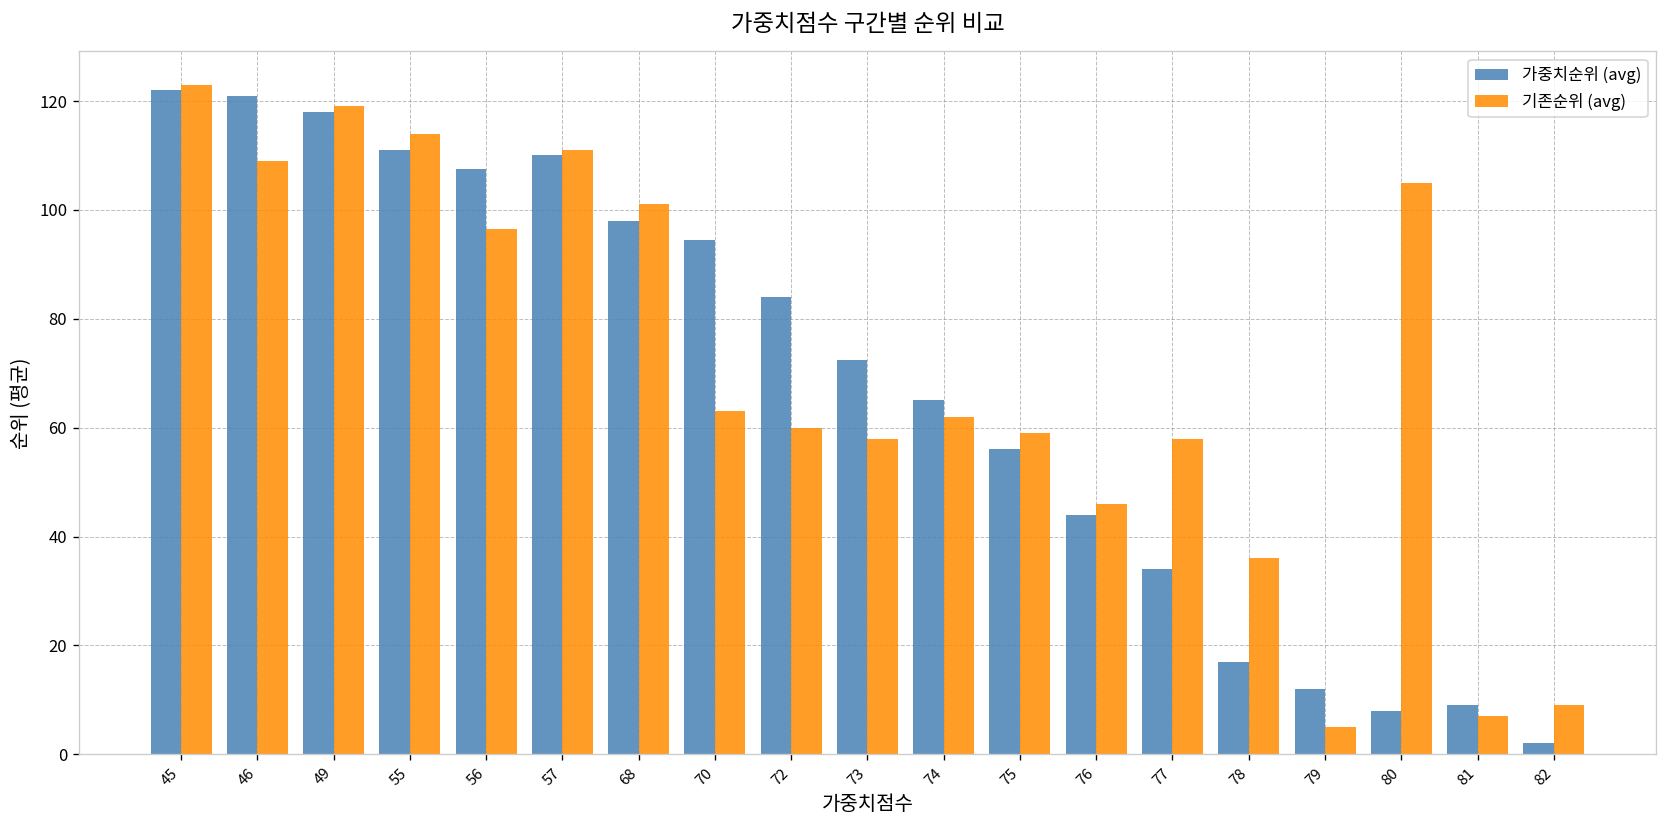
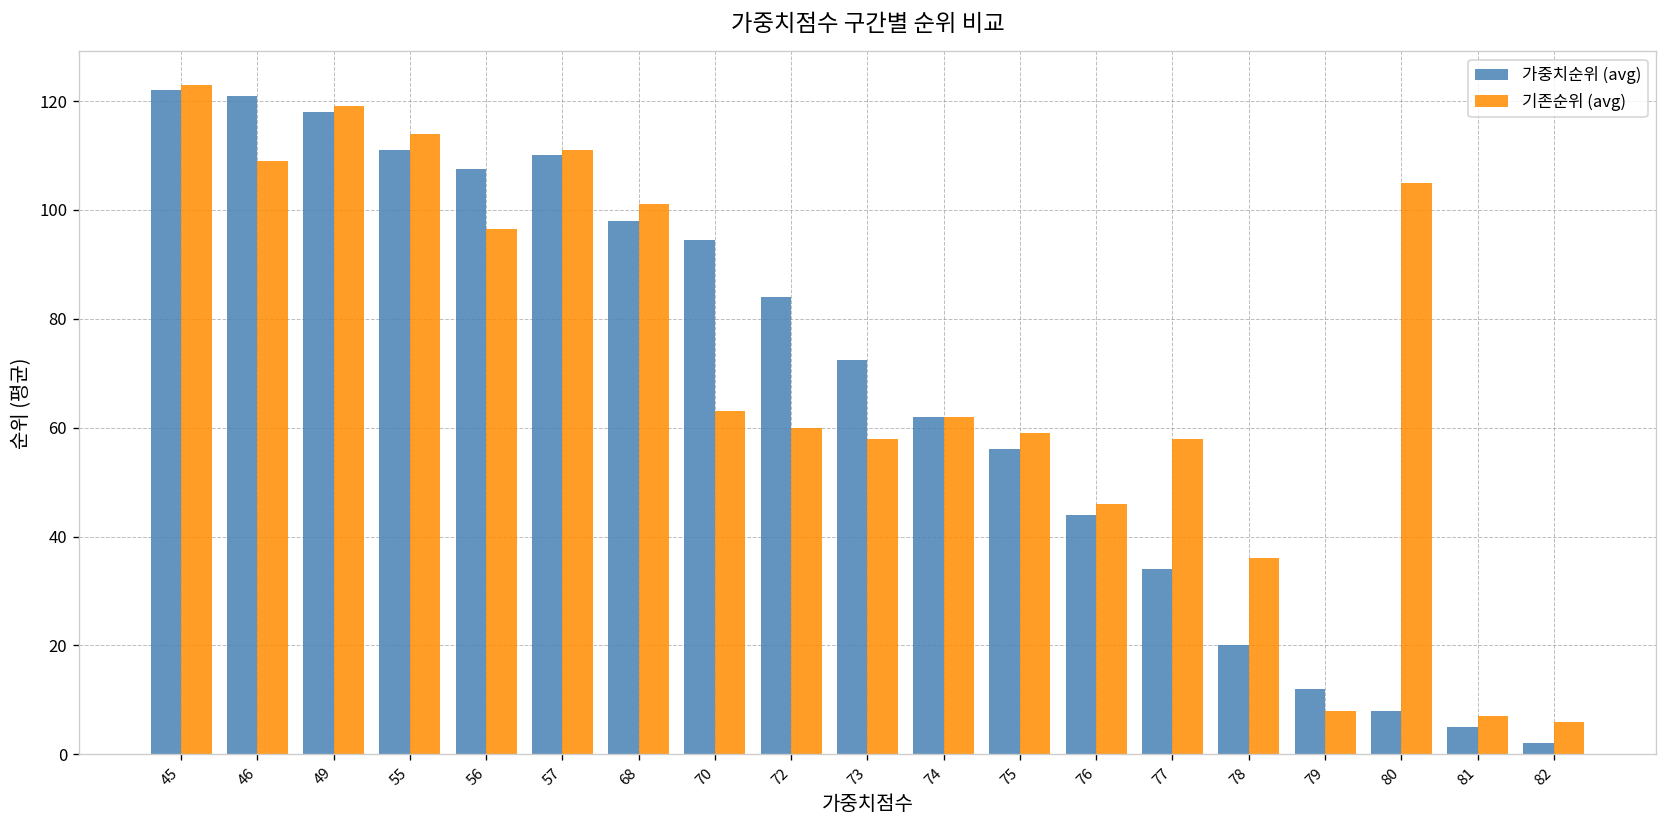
  {
    "가중치순위 (avg)": {
      "45": 122,
      "46": 121,
      "49": 118,
      "55": 111,
      "56": 108,
      "57": 110,
      "68": 98,
      "70": 95,
      "72": 84,
      "73": 73,
-     "74": 65,
+     "74": 62,
      "75": 56,
      "76": 44,
      "77": 34,
-     "78": 17,
+     "78": 20,
      "79": 12,
      "80": 8,
-     "81": 9,
+     "81": 5,
      "82": 2
    },
    "기존순위 (avg)": {
      "45": 123,
      "46": 109,
      "49": 119,
      "55": 114,
      "56": 97,
      "57": 111,
      "68": 101,
      "70": 63,
      "72": 60,
      "73": 58,
      "74": 62,
      "75": 59,
      "76": 46,
      "77": 58,
      "78": 36,
-     "79": 5,
+     "79": 8,
      "80": 105,
      "81": 7,
-     "82": 9
+     "82": 6
    }
  }
